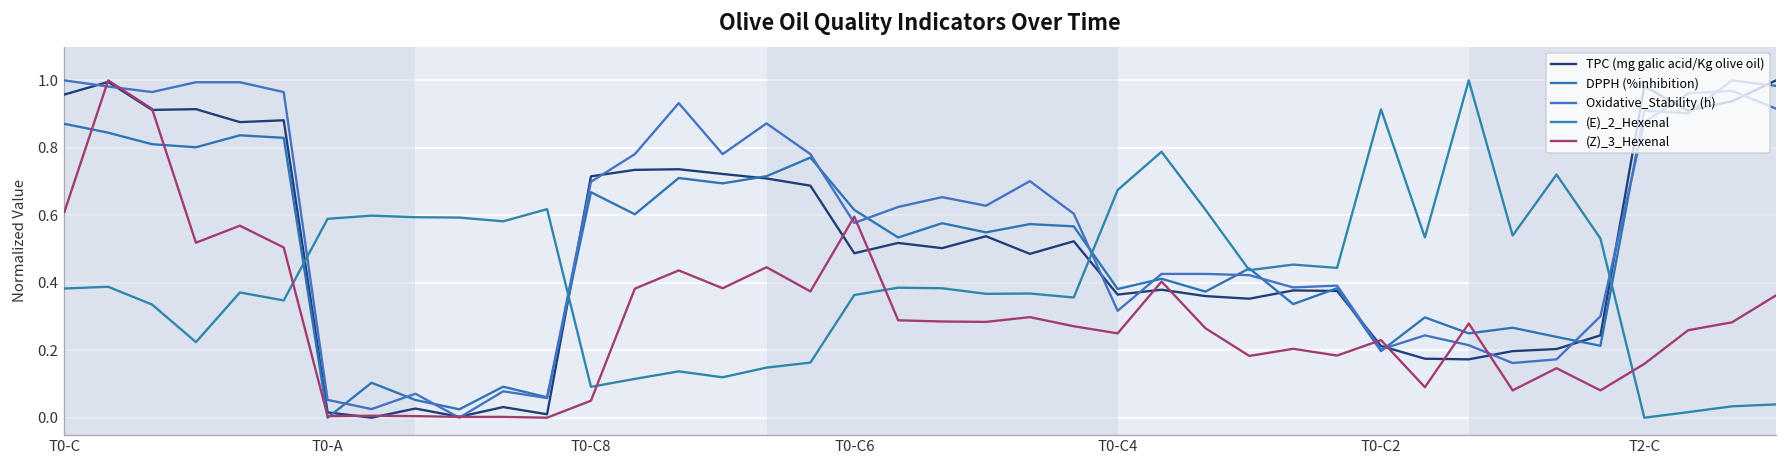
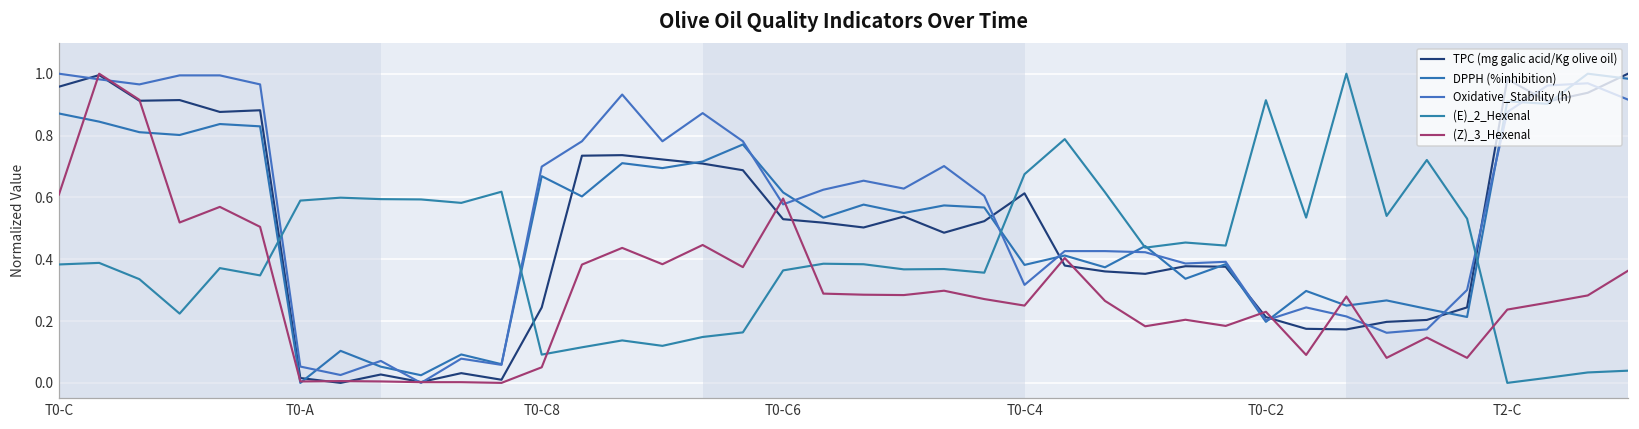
  {
    "TPC (mg galic acid/Kg olive oil)": {
      "T0-C": 0.96,
      "T0-A": 0.02,
-     "T0-C8": 0.72,
-     "T0-C6": 0.49,
-     "T0-C4": 0.36,
+     "T0-C8": 0.24,
+     "T0-C6": 0.53,
+     "T0-C4": 0.61,
      "T0-C2": 0.21
    },
    "(Z)_3_Hexenal": {
      "T0-C": 0.61,
      "T0-C8": 0.05,
      "T0-C6": 0.60,
      "T0-C4": 0.25,
      "T0-C2": 0.23,
-     "T2-C": 0.16
+     "T2-C": 0.24
    }
  }
